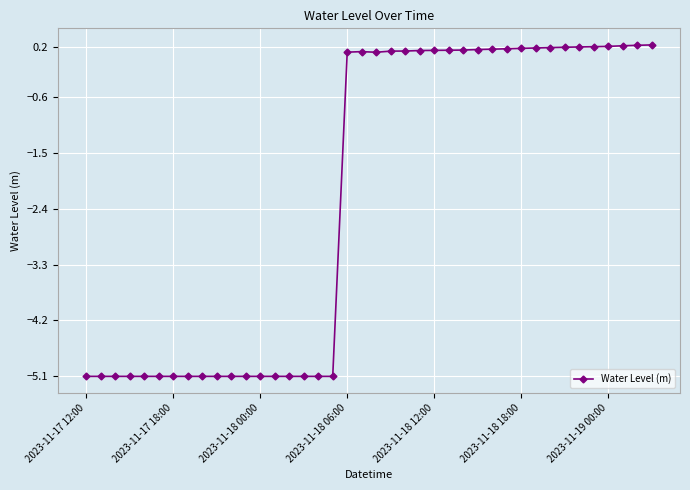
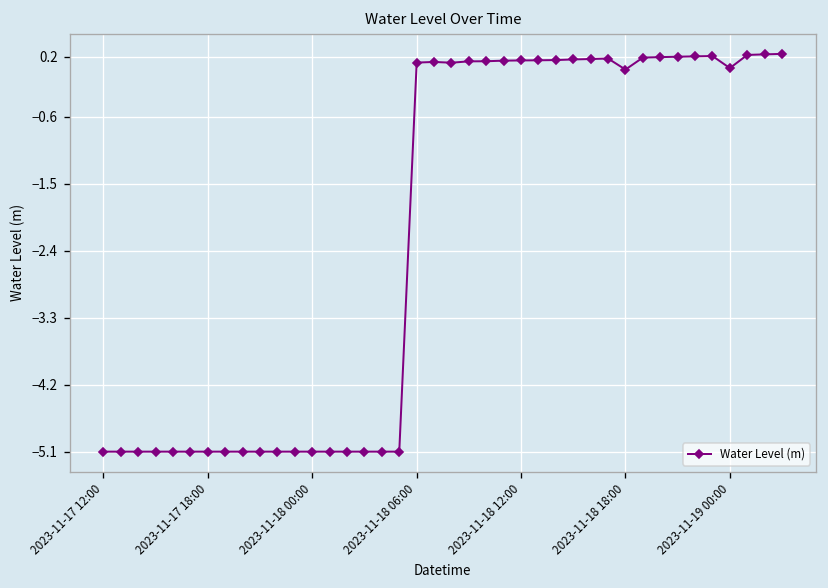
  {
    "2023-11-17 12:00": -5.1,
    "2023-11-17 18:00": -5.1,
    "2023-11-18 00:00": -5.1,
    "2023-11-18 06:00": 0.1,
    "2023-11-18 12:00": 0.2,
-   "2023-11-18 18:00": 0.2,
-   "2023-11-19 00:00": 0.2
+   "2023-11-18 18:00": 0.0,
+   "2023-11-19 00:00": 0.1
  }
